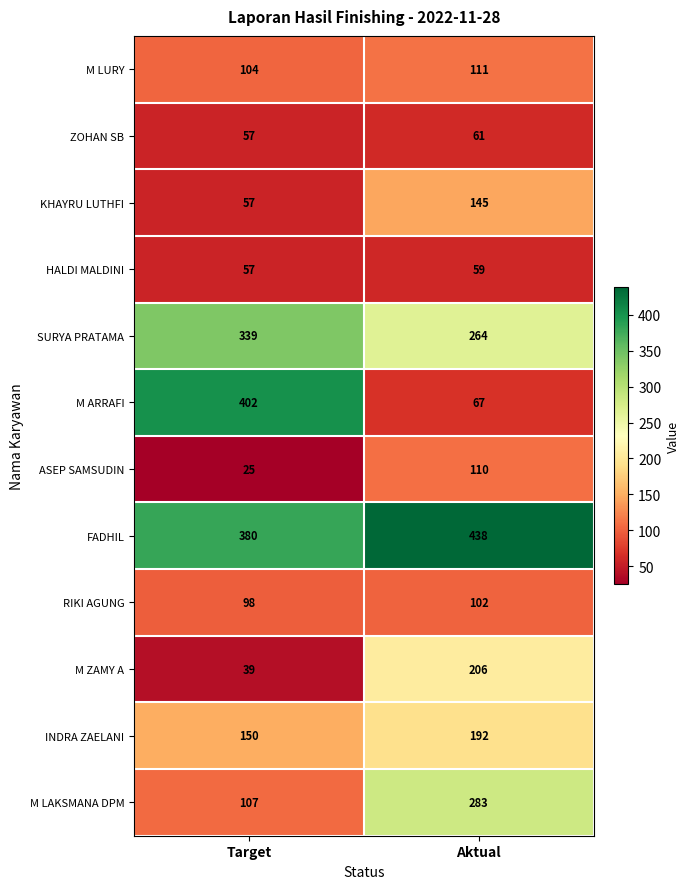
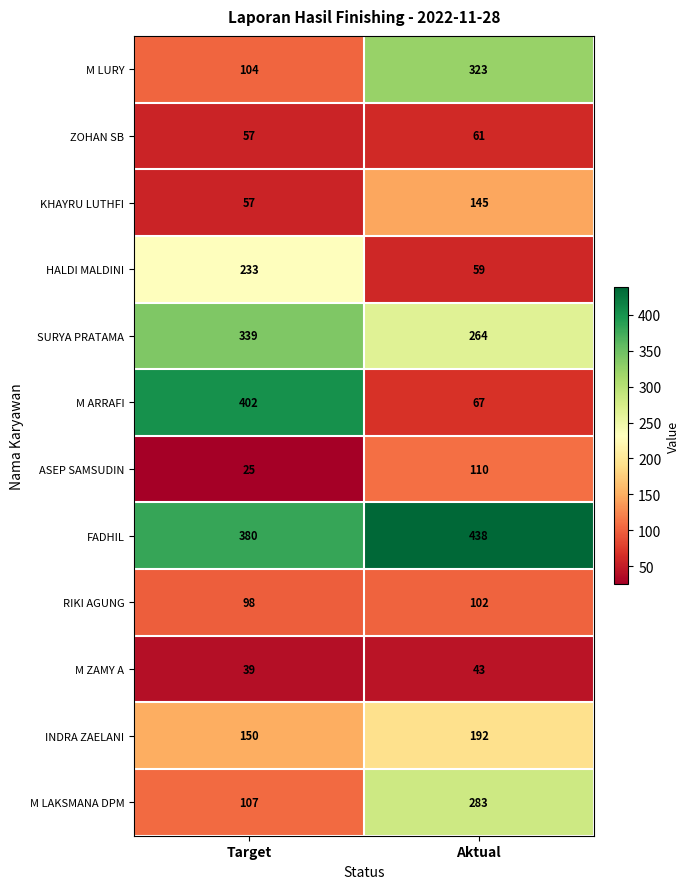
  {
    "M LURY": {
      "Target": 104,
-     "Aktual": 111
+     "Aktual": 323
    },
    "ZOHAN SB": {
      "Target": 57,
      "Aktual": 61
    },
    "KHAYRU LUTHFI": {
      "Target": 57,
      "Aktual": 145
    },
    "HALDI MALDINI": {
-     "Target": 57,
+     "Target": 233,
      "Aktual": 59
    },
    "SURYA PRATAMA": {
      "Target": 339,
      "Aktual": 264
    },
    "M ARRAFI": {
      "Target": 402,
      "Aktual": 67
    },
    "ASEP SAMSUDIN": {
      "Target": 25,
      "Aktual": 110
    },
    "FADHIL": {
      "Target": 380,
      "Aktual": 438
    },
    "RIKI AGUNG": {
      "Target": 98,
      "Aktual": 102
    },
    "M ZAMY A": {
      "Target": 39,
-     "Aktual": 206
+     "Aktual": 43
    },
    "INDRA ZAELANI": {
      "Target": 150,
      "Aktual": 192
    },
    "M LAKSMANA DPM": {
      "Target": 107,
      "Aktual": 283
    }
  }
